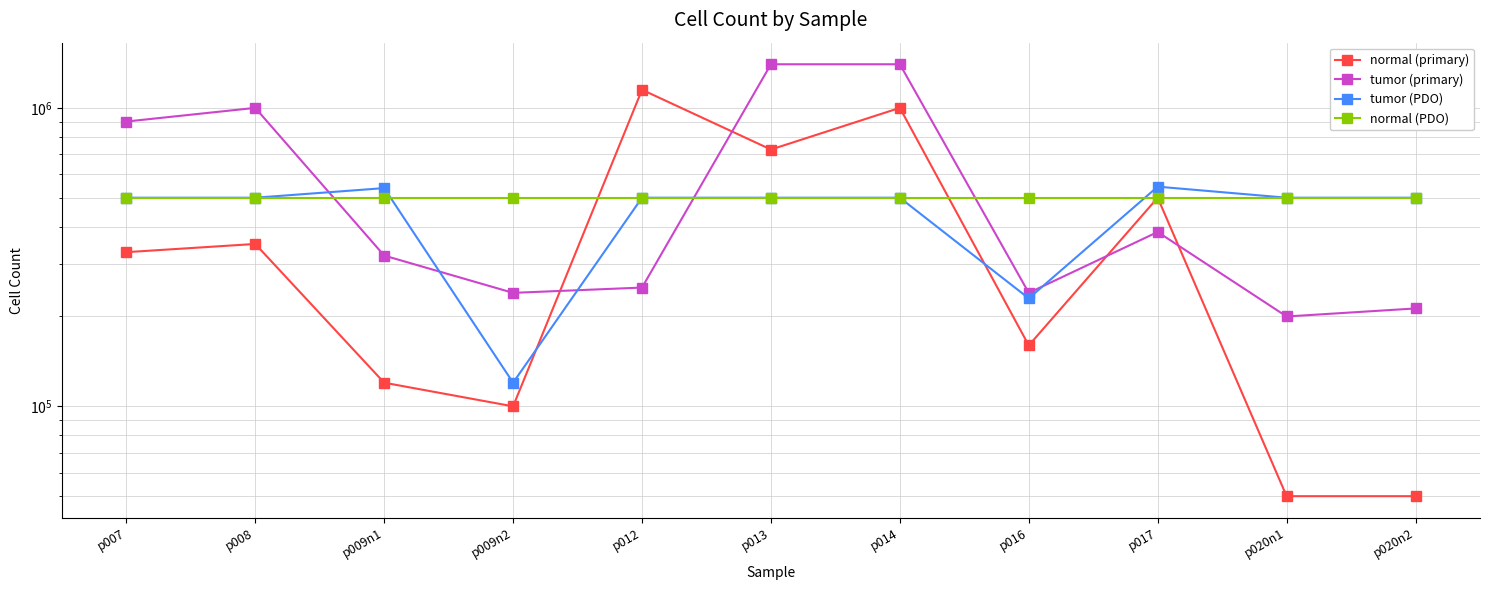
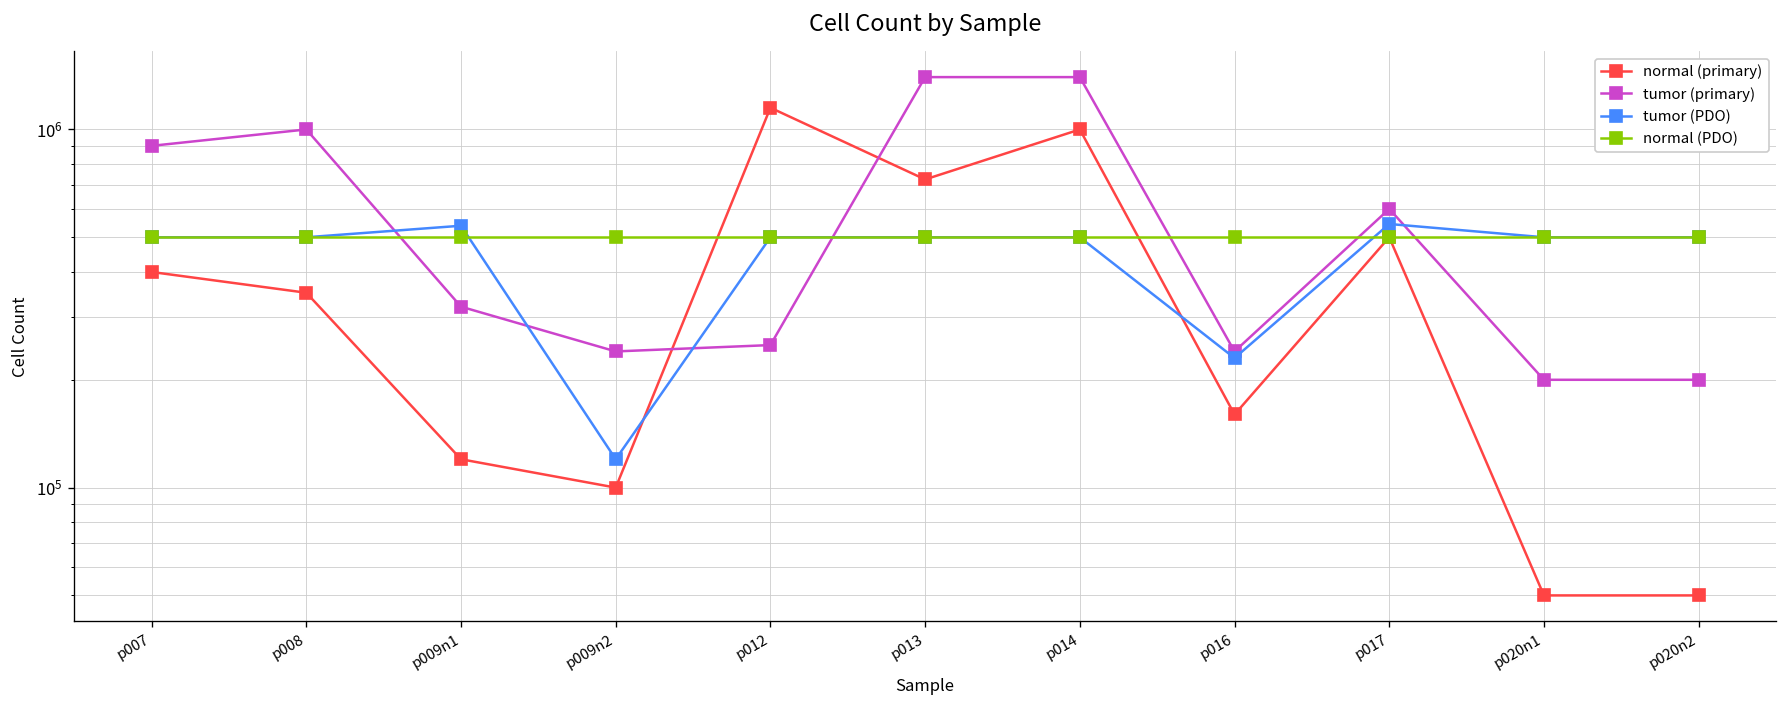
  {
    "normal (primary)": {
-     "p007": 330000,
+     "p007": 400000,
      "p008": 350000,
      "p009n1": 120000,
      "p009n2": 100000,
      "p012": 1150000,
      "p013": 730000,
      "p014": 1000000,
      "p016": 160000,
      "p020n1": 50000,
      "p020n2": 50000
    },
    "tumor (primary)": {
      "p007": 900000,
      "p008": 1000000,
      "p009n1": 320000,
      "p009n2": 240000,
      "p012": 250000,
      "p013": 1400000,
      "p014": 1400000,
      "p016": 240000,
-     "p017": 380000,
+     "p017": 600000,
      "p020n1": 200000,
-     "p020n2": 210000
+     "p020n2": 200000
    },
    "tumor (PDO)": {
      "p009n1": 540000,
      "p009n2": 120000,
      "p016": 230000,
      "p017": 540000
    },
    "normal (PDO)": {
      "p009n1": 500000,
      "p009n2": 500000,
      "p016": 500000
    }
  }
